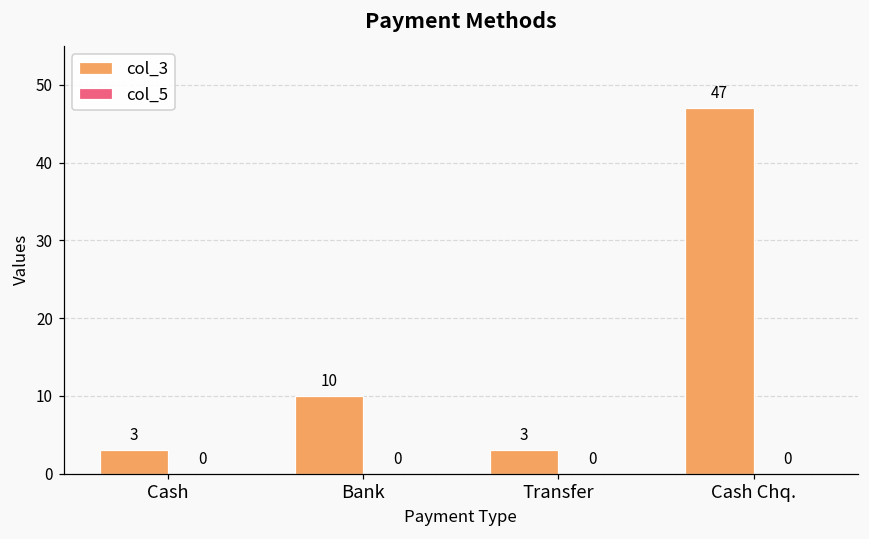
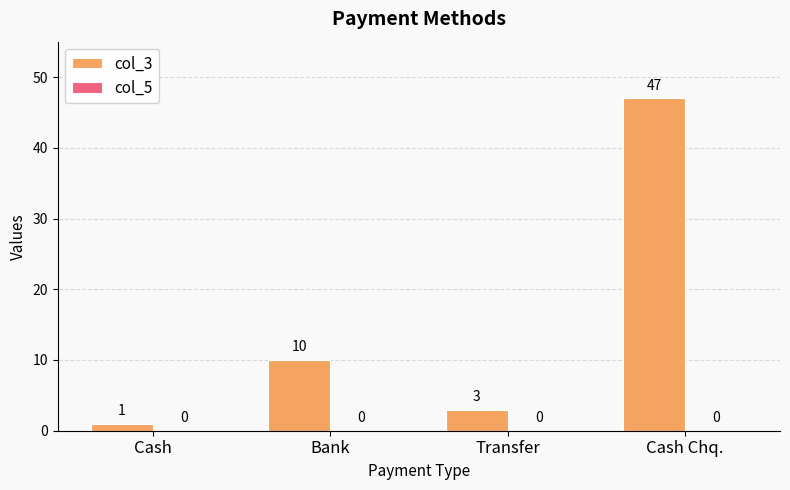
  {
    "col_3": {
-     "Cash": 3,
+     "Cash": 1,
      "Bank": 10,
      "Transfer": 3,
      "Cash Chq.": 47
    },
    "col_5": {
      "Cash": 0,
      "Bank": 0,
      "Transfer": 0,
      "Cash Chq.": 0
    }
  }
